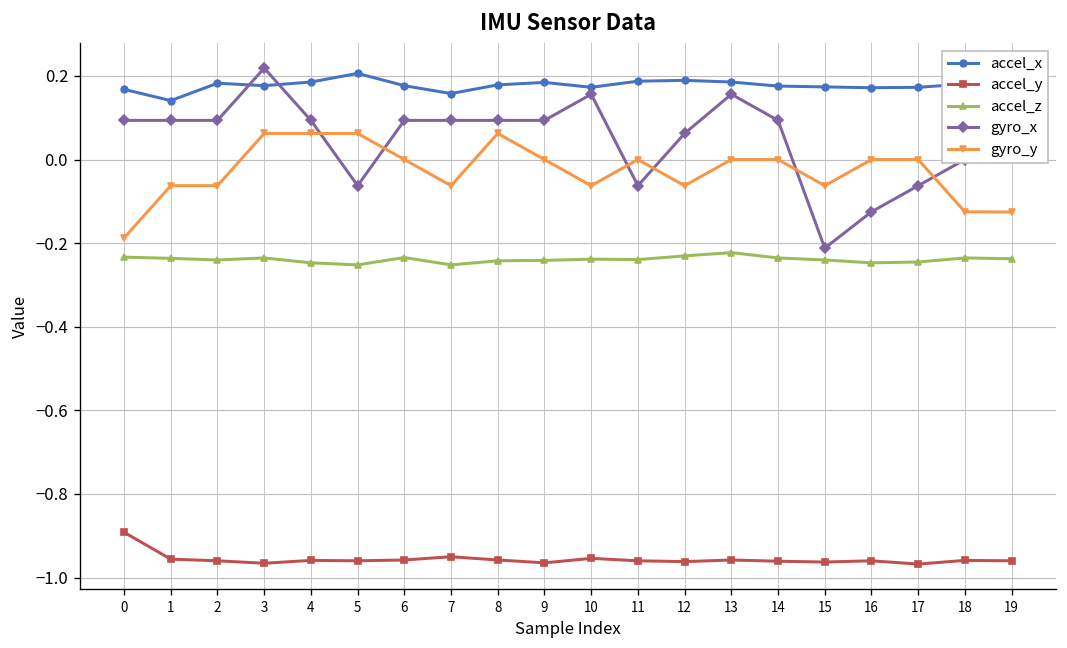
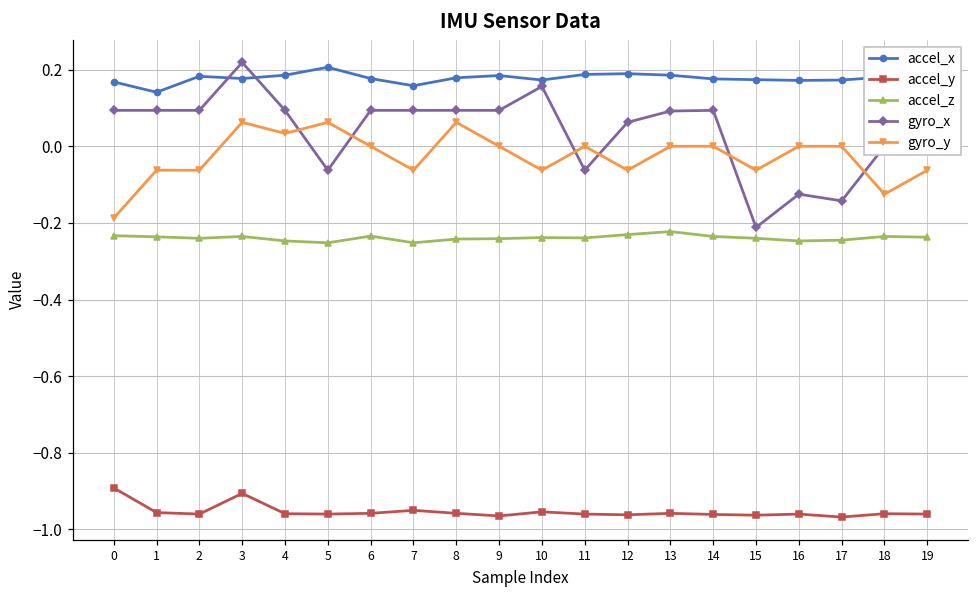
  {
    "accel_x": {
      "0": 0.17,
      "1": 0.14,
      "2": 0.18,
      "3": 0.18,
      "4": 0.19,
      "5": 0.21,
      "6": 0.18,
      "7": 0.16,
      "8": 0.18,
      "9": 0.18,
      "10": 0.17,
      "11": 0.19,
      "12": 0.19,
      "13": 0.19,
      "14": 0.18,
      "15": 0.17,
      "16": 0.17,
      "17": 0.17
    },
    "accel_y": {
      "0": -0.89,
      "1": -0.96,
      "2": -0.96,
-     "3": -0.97,
+     "3": -0.91,
      "4": -0.96,
      "5": -0.96,
      "6": -0.96,
      "7": -0.95,
      "8": -0.96,
      "9": -0.96,
      "10": -0.95,
      "11": -0.96,
      "12": -0.96,
      "13": -0.96,
      "14": -0.96,
      "15": -0.96,
      "16": -0.96,
      "17": -0.97,
      "18": -0.96,
      "19": -0.96
    },
    "accel_z": {
      "0": -0.23,
      "1": -0.24,
      "2": -0.24,
      "3": -0.24,
      "4": -0.25,
      "5": -0.25,
      "6": -0.23,
      "7": -0.25,
      "8": -0.24,
      "9": -0.24,
      "10": -0.24,
      "11": -0.24,
      "12": -0.23,
      "13": -0.22,
      "14": -0.24,
      "15": -0.24,
      "16": -0.25,
      "17": -0.25,
      "18": -0.24,
      "19": -0.24
    },
    "gyro_x": {
      "0": 0.09,
      "1": 0.09,
      "2": 0.09,
      "3": 0.22,
      "4": 0.09,
      "5": -0.06,
      "6": 0.09,
      "7": 0.09,
      "8": 0.09,
      "9": 0.09,
      "10": 0.16,
      "11": -0.06,
      "12": 0.06,
-     "13": 0.16,
+     "13": 0.09,
      "14": 0.09,
      "15": -0.21,
      "16": -0.13,
-     "17": -0.06
+     "17": -0.14
    },
    "gyro_y": {
      "0": -0.19,
      "1": -0.06,
      "2": -0.06,
      "3": 0.06,
-     "4": 0.06,
+     "4": 0.03,
      "5": 0.06,
      "6": 0.00,
      "7": -0.06,
      "8": 0.06,
      "9": 0.00,
      "10": -0.06,
      "11": 0.00,
      "12": -0.06,
      "13": 0.00,
      "14": 0.00,
      "15": -0.06,
      "16": 0.00,
      "17": 0.00,
      "18": -0.13,
-     "19": -0.13
+     "19": -0.06
    }
  }
